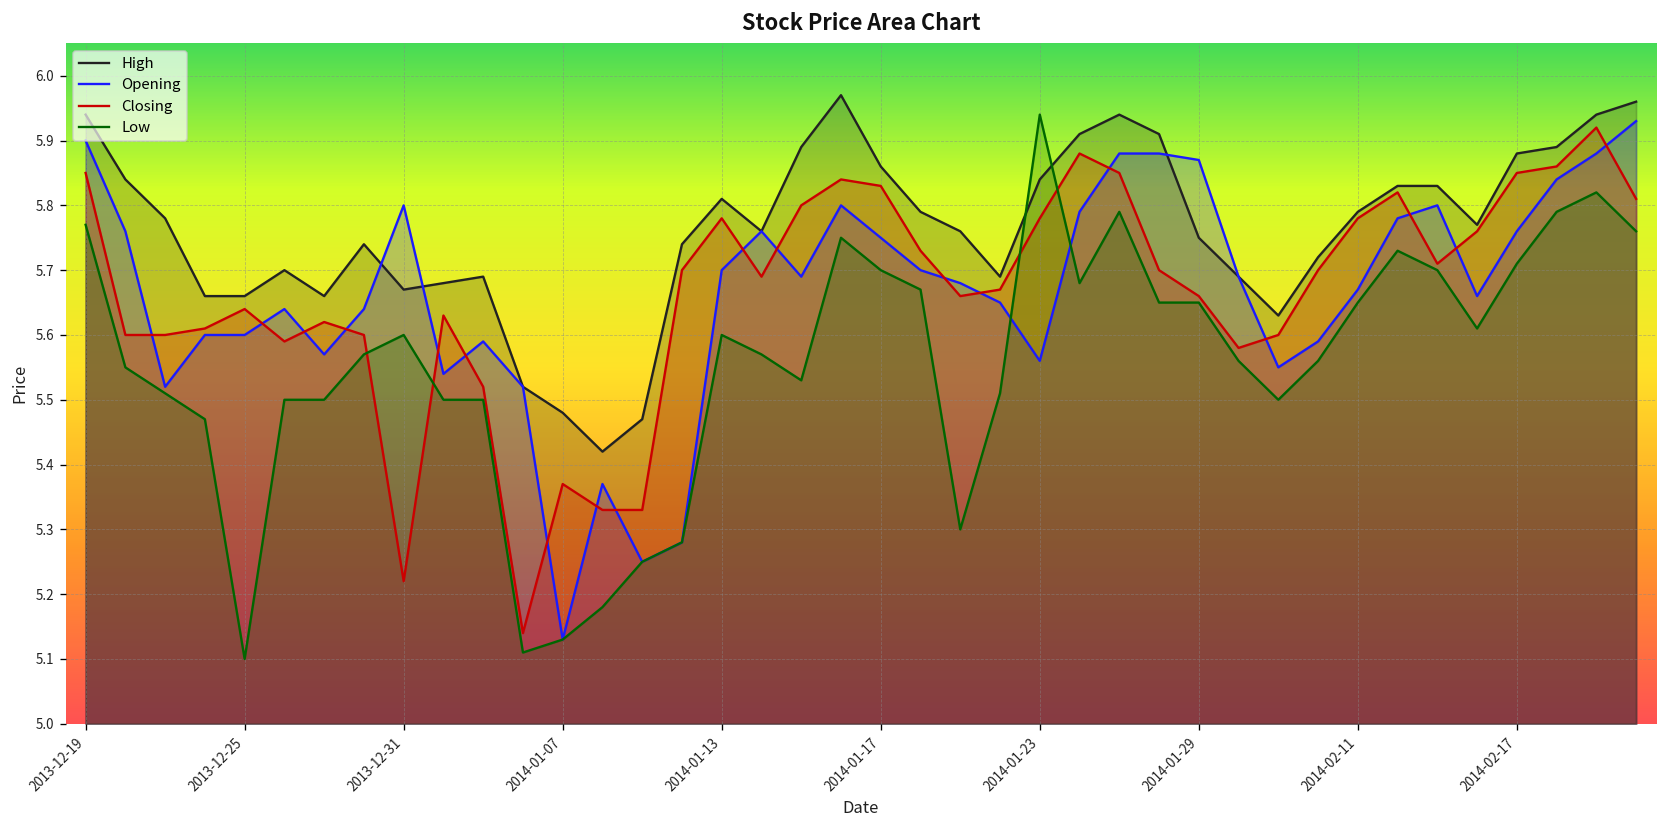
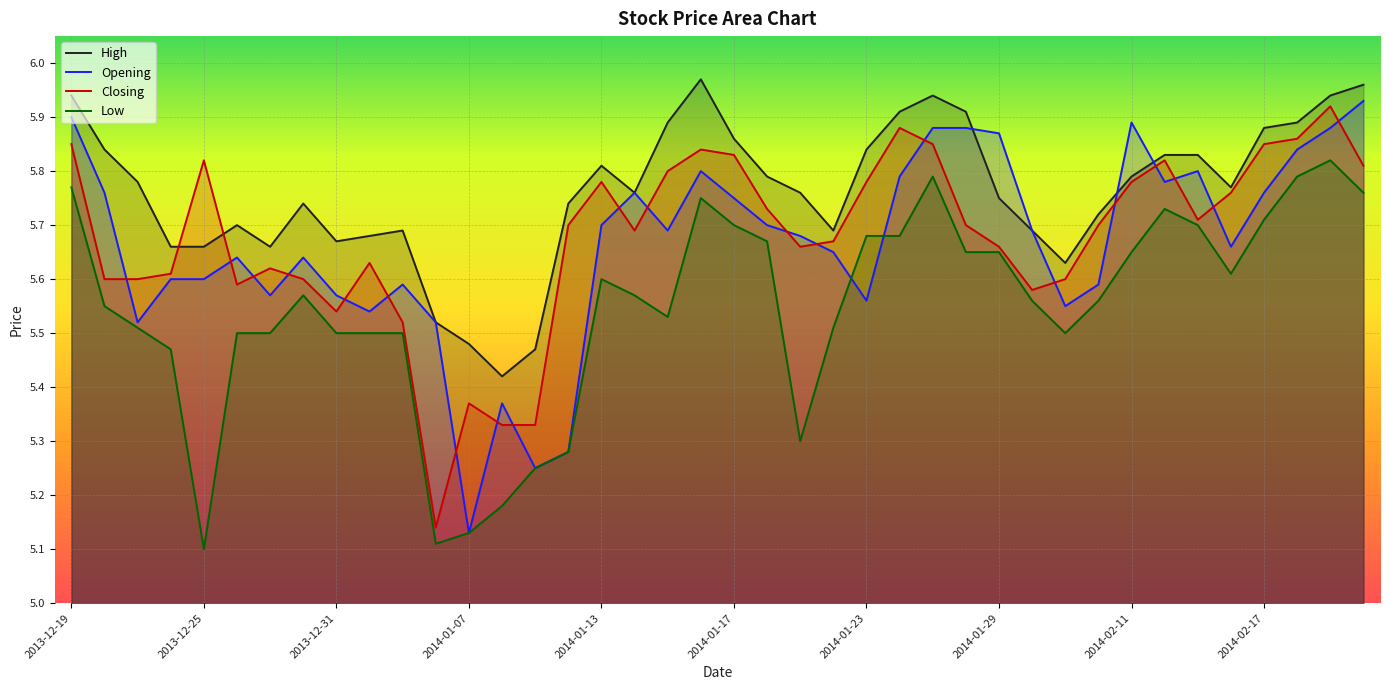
  {
    "High": {
      "2013-12-25": 5.66,
      "2013-12-31": 5.67,
      "2014-01-07": 5.48,
      "2014-01-13": 5.81,
      "2014-01-17": 5.86,
      "2014-01-23": 5.84,
      "2014-01-29": 5.75,
      "2014-02-11": 5.79,
      "2014-02-17": 5.88
    },
    "Opening": {
      "2013-12-25": 5.60,
-     "2013-12-31": 5.80,
+     "2013-12-31": 5.57,
      "2014-01-13": 5.70,
      "2014-01-17": 5.75,
      "2014-01-23": 5.56,
      "2014-01-29": 5.87,
-     "2014-02-11": 5.67,
+     "2014-02-11": 5.89,
      "2014-02-17": 5.76
    },
    "Closing": {
      "2013-12-19": 5.85,
-     "2013-12-25": 5.64,
-     "2013-12-31": 5.22,
+     "2013-12-25": 5.82,
+     "2013-12-31": 5.54,
      "2014-01-07": 5.37,
      "2014-01-13": 5.78,
      "2014-01-17": 5.83,
      "2014-01-23": 5.78,
      "2014-01-29": 5.66,
      "2014-02-11": 5.78,
      "2014-02-17": 5.85
    },
    "Low": {
      "2013-12-19": 5.77,
      "2013-12-25": 5.10,
-     "2013-12-31": 5.6,
+     "2013-12-31": 5.5,
      "2014-01-13": 5.60,
      "2014-01-17": 5.70,
-     "2014-01-23": 5.94,
+     "2014-01-23": 5.68,
      "2014-01-29": 5.65,
      "2014-02-11": 5.65,
      "2014-02-17": 5.71
    }
  }
